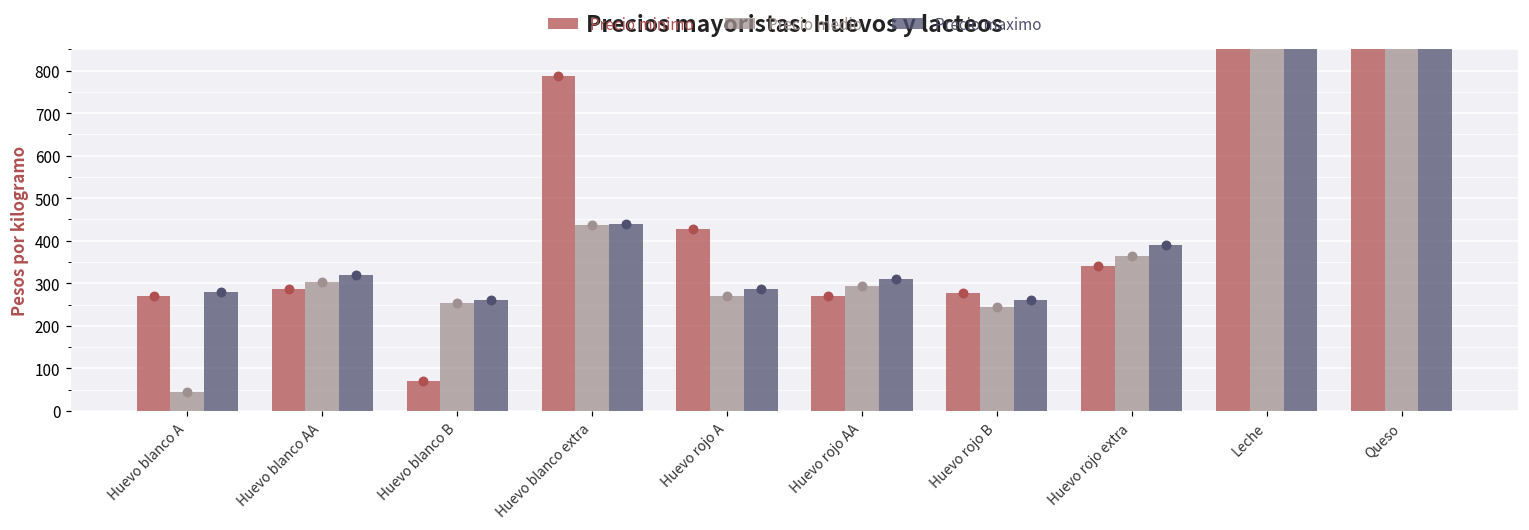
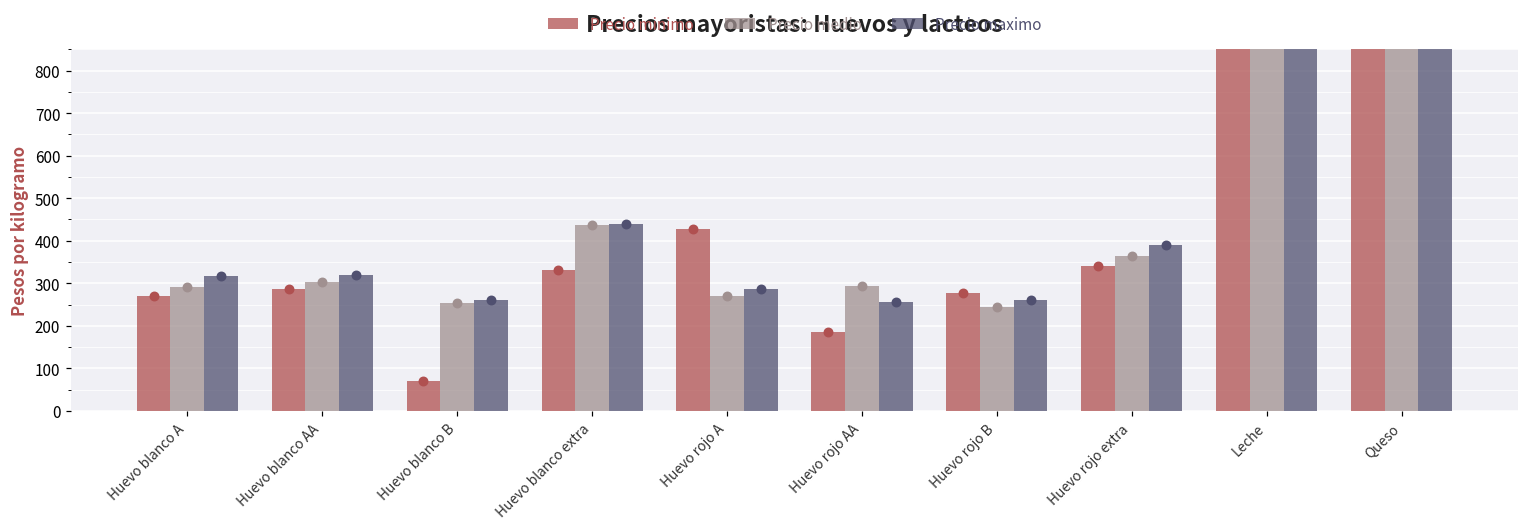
  {
    "Precio minimo": {
      "Huevo blanco A": 270,
      "Huevo blanco AA": 290,
      "Huevo blanco B": 70,
-     "Huevo blanco extra": 790,
+     "Huevo blanco extra": 330,
      "Huevo rojo A": 430,
-     "Huevo rojo AA": 270,
+     "Huevo rojo AA": 190,
      "Huevo rojo B": 280,
      "Huevo rojo extra": 340
    },
    "Precio medio": {
-     "Huevo blanco A": 40,
+     "Huevo blanco A": 290,
      "Huevo blanco AA": 300,
      "Huevo blanco B": 250,
      "Huevo blanco extra": 440,
      "Huevo rojo A": 270,
      "Huevo rojo AA": 290,
      "Huevo rojo B": 250,
      "Huevo rojo extra": 370
    },
    "Precio maximo": {
-     "Huevo blanco A": 280,
+     "Huevo blanco A": 320,
      "Huevo blanco AA": 320,
      "Huevo blanco B": 260,
      "Huevo blanco extra": 440,
      "Huevo rojo A": 290,
-     "Huevo rojo AA": 310,
+     "Huevo rojo AA": 260,
      "Huevo rojo B": 260,
      "Huevo rojo extra": 390
    }
  }
